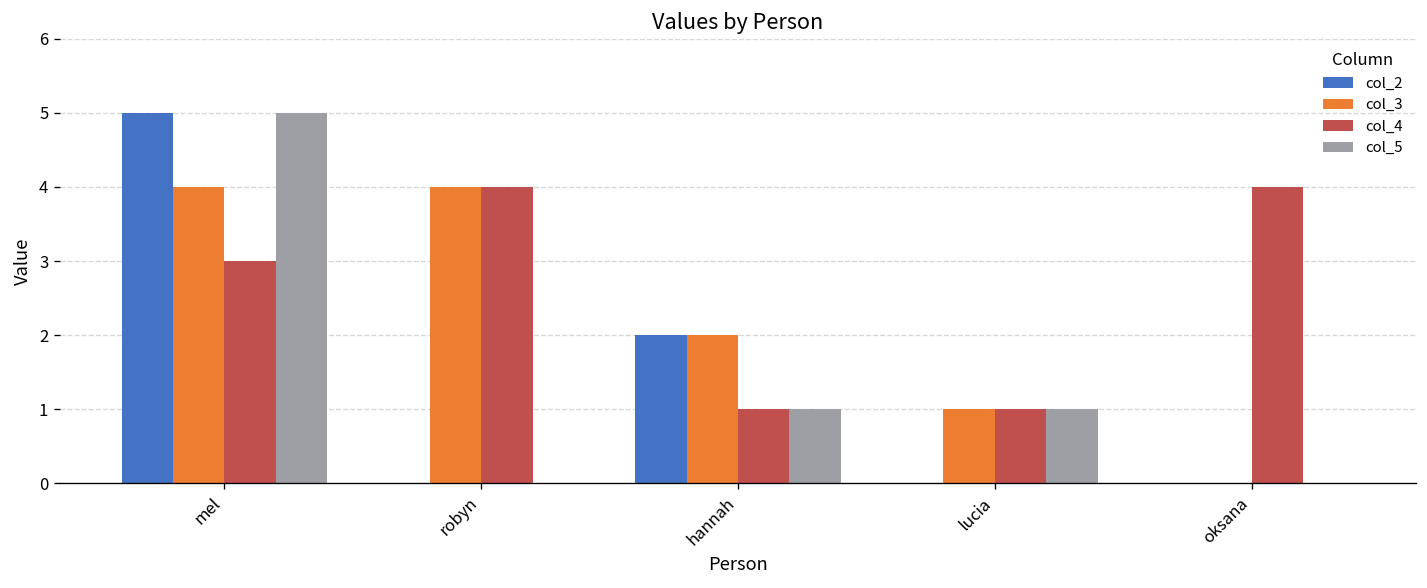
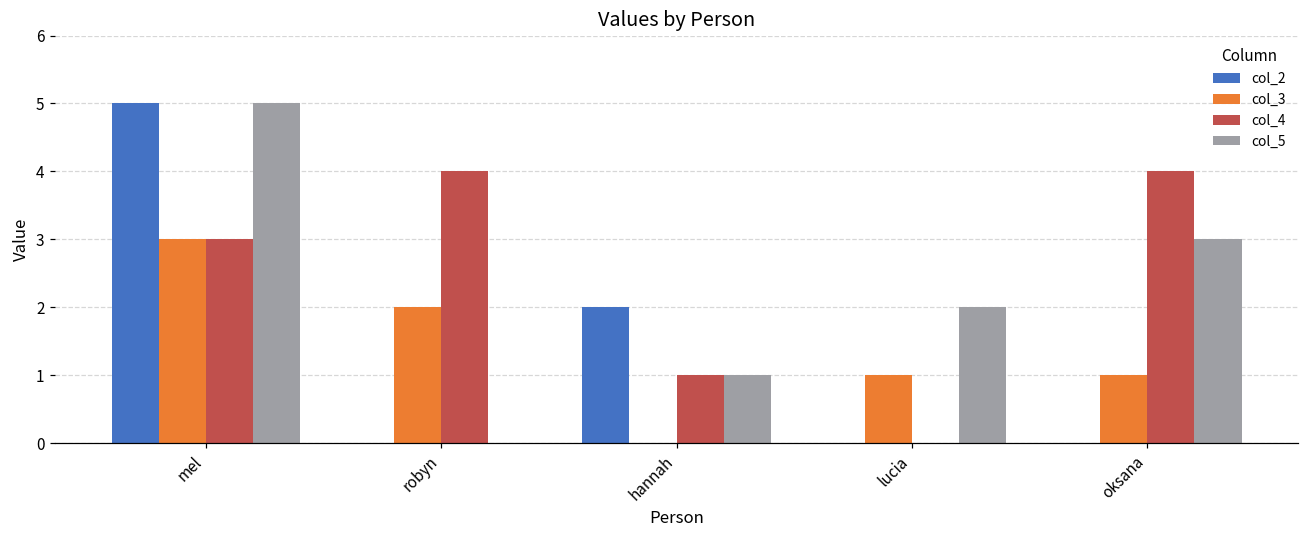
  {
    "col_2": {
      "mel": 5,
      "robyn": 0,
      "hannah": 2,
      "lucia": 0,
      "oksana": 0
    },
    "col_3": {
-     "mel": 4,
-     "robyn": 4,
-     "hannah": 2,
+     "mel": 3,
+     "robyn": 2,
+     "hannah": 0,
      "lucia": 1,
-     "oksana": 0
+     "oksana": 1
    },
    "col_4": {
      "mel": 3,
      "robyn": 4,
      "hannah": 1,
-     "lucia": 1,
+     "lucia": 0,
      "oksana": 4
    },
    "col_5": {
      "mel": 5,
      "robyn": 0,
      "hannah": 1,
-     "lucia": 1,
-     "oksana": 0
+     "lucia": 2,
+     "oksana": 3
    }
  }
